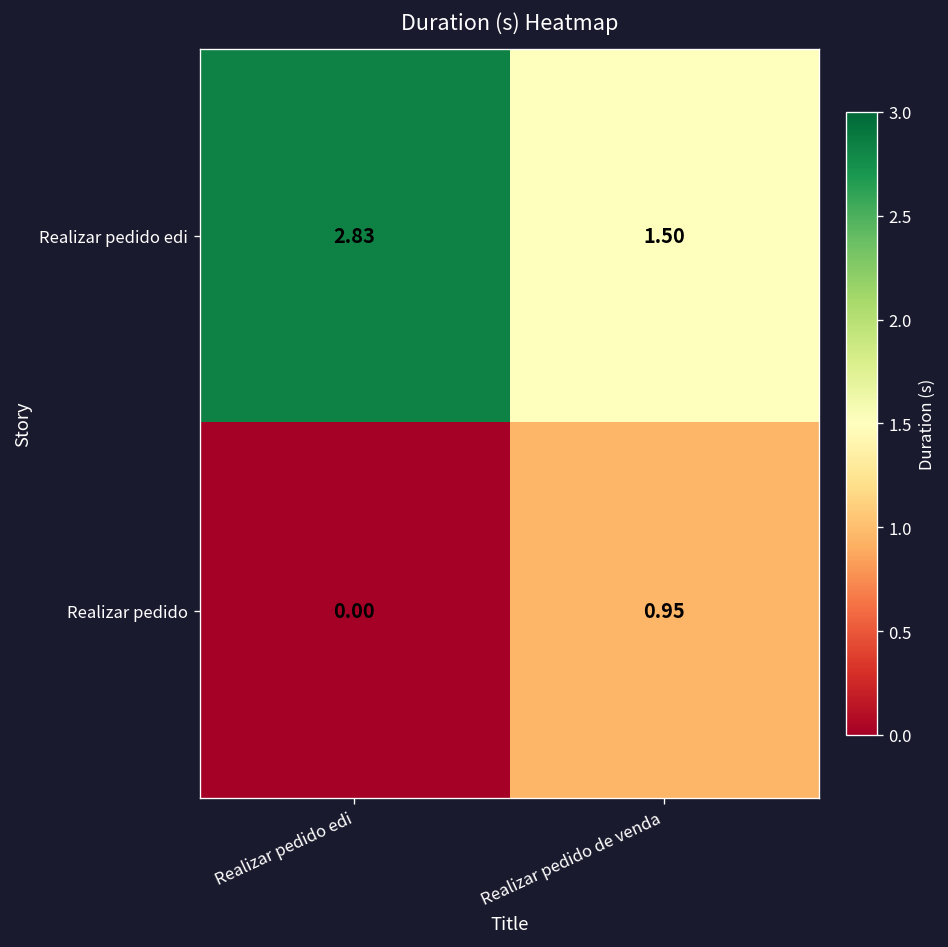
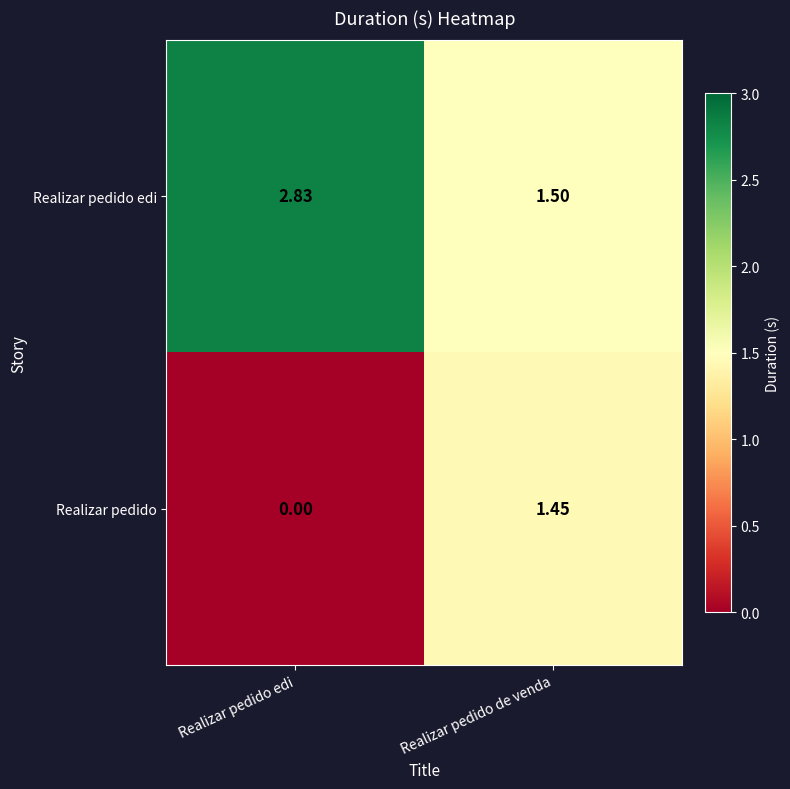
  {
    "Realizar pedido edi": {
      "Realizar pedido edi": 2.83,
      "Realizar pedido de venda": 1.50
    },
    "Realizar pedido": {
      "Realizar pedido edi": 0.00,
-     "Realizar pedido de venda": 0.95
+     "Realizar pedido de venda": 1.45
    }
  }
